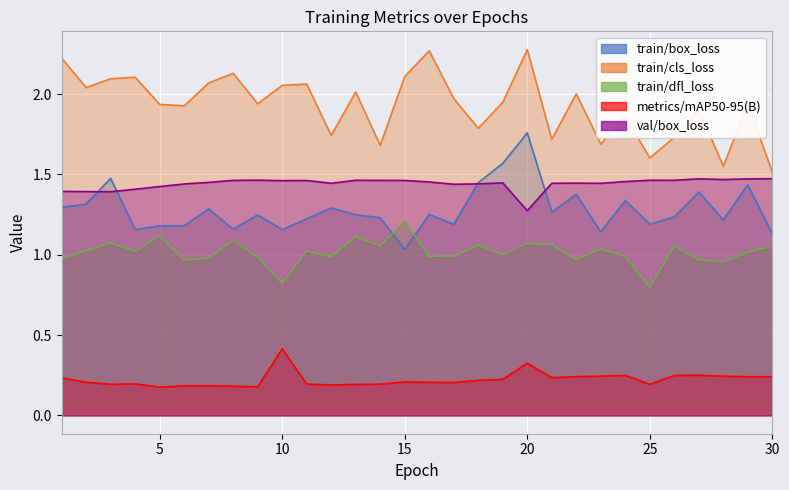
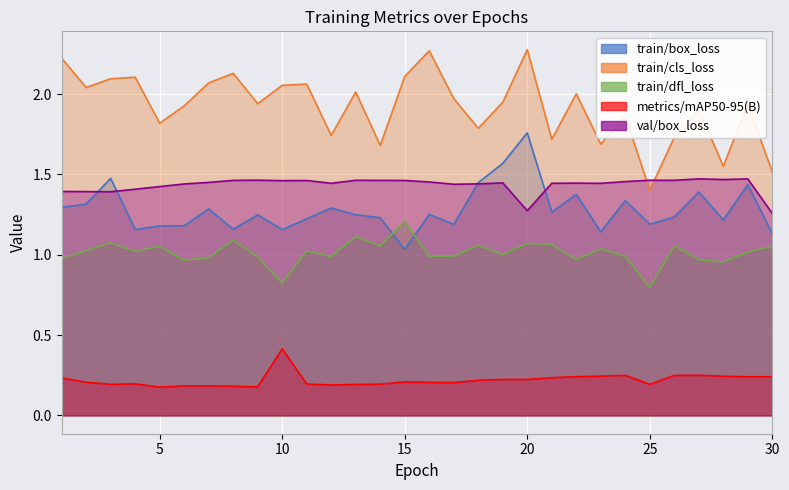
  {
    "train/box_loss": {
      "5": 1.18,
      "10": 1.16,
      "15": 1.03,
      "20": 1.76,
      "25": 1.19,
      "30": 1.13
    },
    "train/cls_loss": {
-     "5": 1.94,
+     "5": 1.82,
      "10": 2.05,
      "15": 2.11,
      "20": 2.28,
-     "25": 1.60,
+     "25": 1.40,
      "30": 1.51
    },
    "train/dfl_loss": {
-     "5": 1.12,
+     "5": 1.05,
      "10": 0.82,
      "15": 1.21,
      "20": 1.07,
      "25": 0.80,
      "30": 1.05
    },
    "metrics/mAP50-95(B)": {
      "5": 0.18,
      "10": 0.41,
      "15": 0.21,
-     "20": 0.33,
+     "20": 0.22,
      "25": 0.19,
      "30": 0.24
    },
    "val/box_loss": {
      "5": 1.42,
      "10": 1.46,
      "15": 1.46,
      "20": 1.27,
      "25": 1.46,
-     "30": 1.47
+     "30": 1.26
    }
  }
